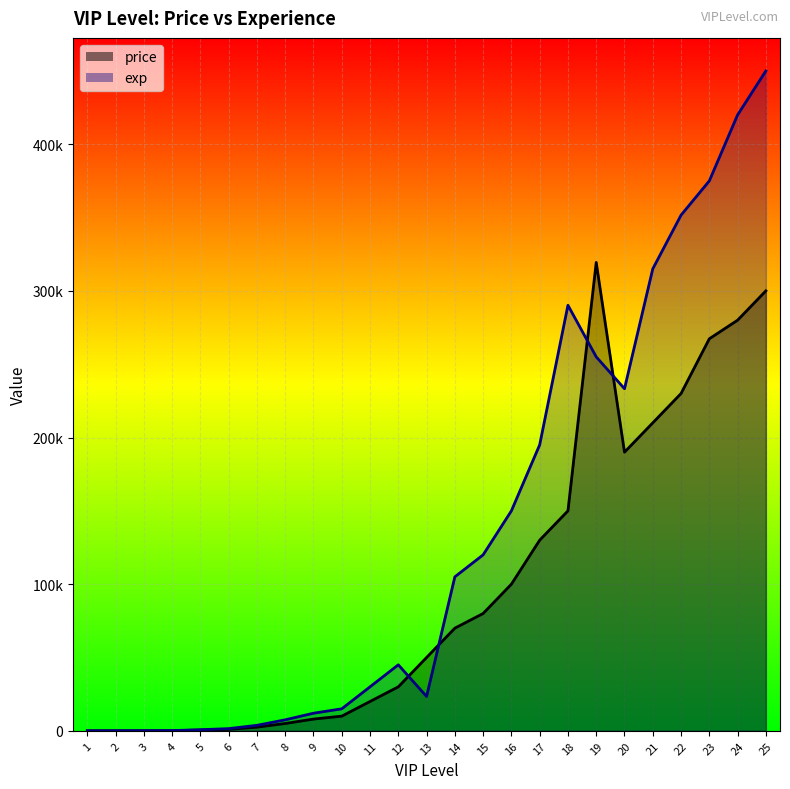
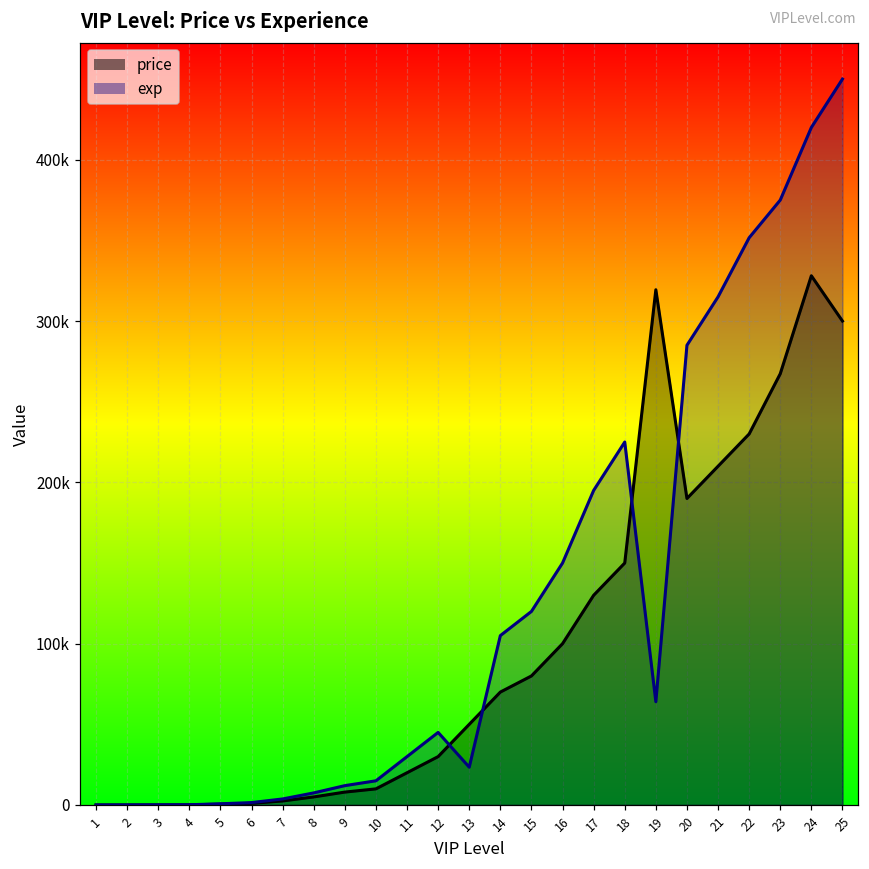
  {
    "price": {
      "8": 5000,
      "9": 8000,
      "10": 10000,
      "11": 20000,
      "12": 30000,
      "13": 50000,
      "14": 70000,
      "15": 80000,
      "16": 100000,
      "17": 130000,
      "18": 150000,
      "19": 319000,
      "20": 190000,
      "21": 210000,
      "22": 230000,
      "23": 267000,
-     "24": 280000,
+     "24": 328000,
      "25": 300000
    },
    "exp": {
      "8": 8000,
      "9": 12000,
      "10": 15000,
      "11": 30000,
      "12": 45000,
      "13": 23000,
      "14": 105000,
      "15": 120000,
      "16": 150000,
      "17": 195000,
-     "18": 290000,
-     "19": 255000,
-     "20": 233000,
+     "18": 225000,
+     "19": 64000,
+     "20": 285000,
      "21": 315000,
      "22": 352000,
      "23": 375000,
      "24": 420000,
      "25": 450000
    }
  }
